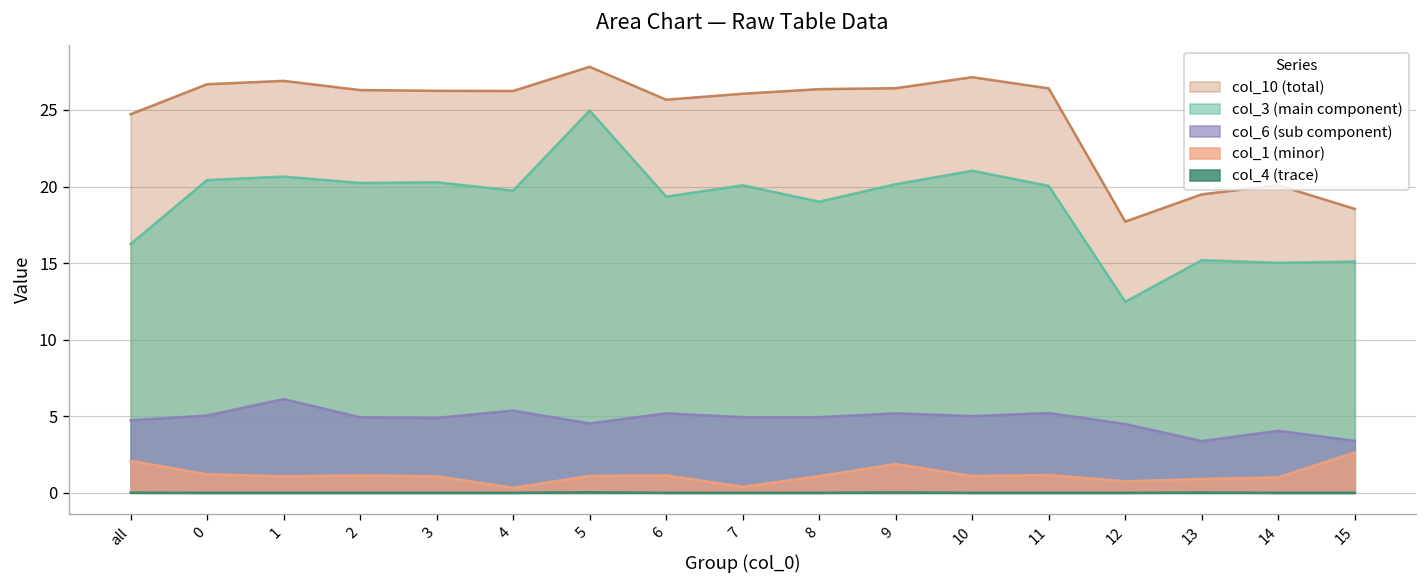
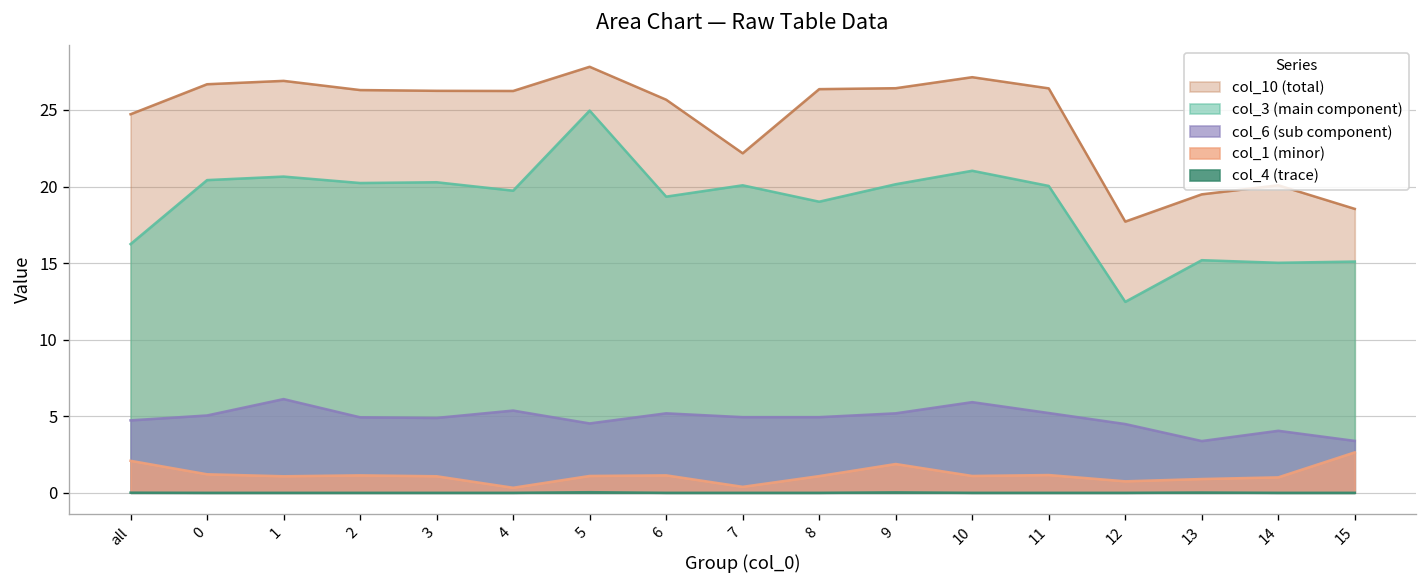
  {
    "col_10 (total)": {
      "all": 24.7,
      "0": 26.7,
      "1": 26.9,
      "2": 26.3,
      "3": 26.3,
      "4": 26.2,
      "5": 27.8,
      "6": 25.7,
-     "7": 26.1,
+     "7": 22.2,
      "8": 26.4,
      "9": 26.4,
      "10": 27.1,
      "11": 26.4,
      "12": 17.7,
      "15": 18.5
    },
    "col_3 (main component)": {
      "all": 16.2,
      "0": 20.4,
      "1": 20.7,
      "2": 20.2,
      "3": 20.3,
      "4": 19.7,
      "5": 25.0,
      "6": 19.3,
      "7": 20.1,
      "8": 19.0,
      "9": 20.2,
      "10": 21.0,
      "11": 20.0,
      "12": 12.5,
      "13": 15.2,
      "14": 15.0,
      "15": 15.1
    },
    "col_6 (sub component)": {
      "all": 4.7,
      "0": 5.1,
      "1": 6.1,
      "2": 4.9,
      "3": 4.9,
      "4": 5.4,
      "5": 4.5,
      "6": 5.2,
      "7": 4.9,
      "8": 4.9,
      "9": 5.2,
-     "10": 5.0,
+     "10": 5.9,
      "11": 5.2,
      "12": 4.5,
      "13": 3.4,
      "14": 4.1,
      "15": 3.4
    },
    "col_1 (minor)": {
      "all": 2.1,
      "0": 1.2,
      "1": 1.1,
      "2": 1.1,
      "3": 1.1,
      "4": 0.3,
      "5": 1.1,
      "6": 1.1,
      "7": 0.4,
      "8": 1.1,
      "9": 1.9,
      "10": 1.1,
      "11": 1.2,
      "12": 0.8,
      "13": 0.9,
      "14": 1.0,
      "15": 2.6
    },
    "col_4 (trace)": {
      "all": 0.0,
      "0": 0.0,
      "1": 0.0,
      "2": 0.0,
      "3": 0.0,
      "4": 0.0,
      "5": 0.0,
      "6": 0.0,
      "7": 0.0,
      "8": 0.0,
      "9": 0.0,
      "10": 0.0,
      "11": 0.0,
      "12": 0.0,
      "13": 0.0,
      "14": 0.0,
      "15": 0.0
    }
  }
